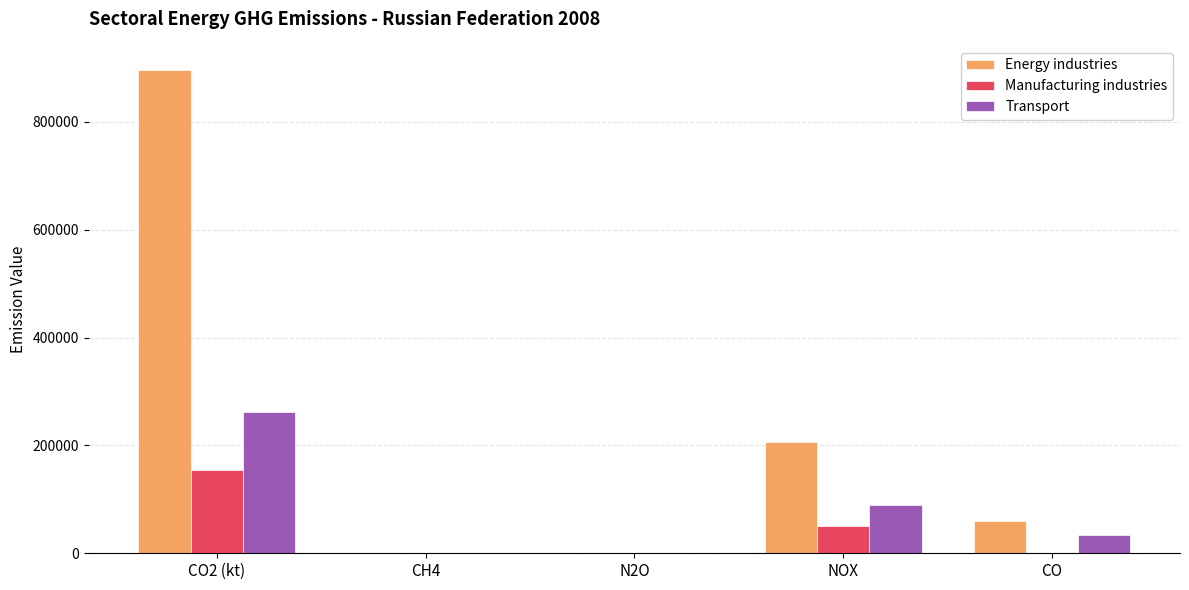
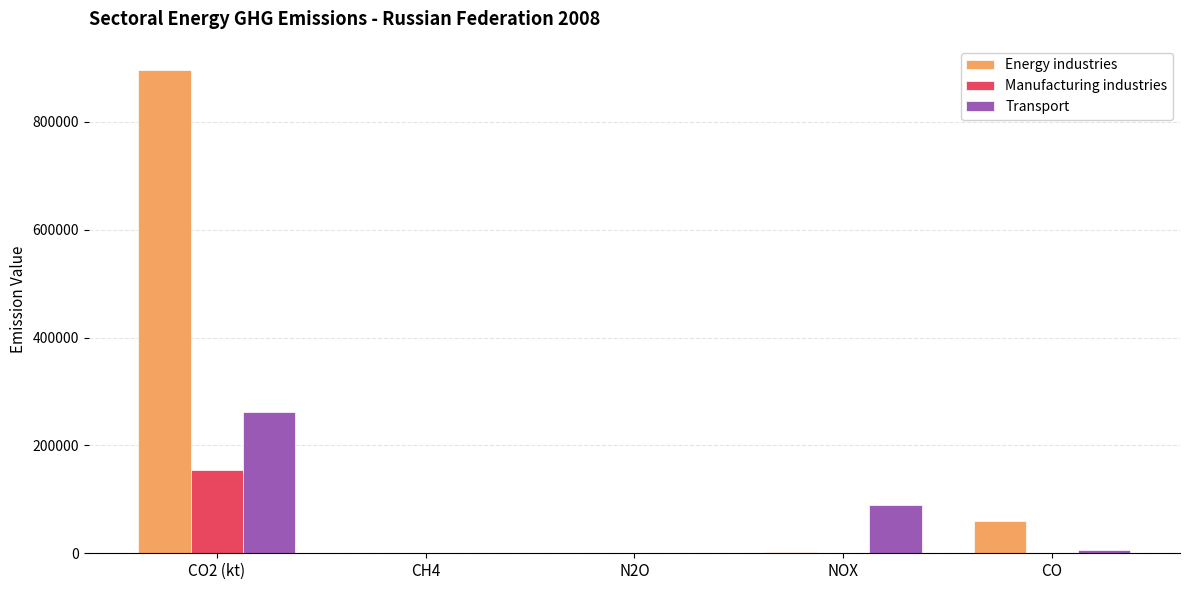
  {
    "Energy industries": {
      "CO2 (kt)": 900000,
-     "NOX": 210000,
+     "NOX": 0,
      "CO": 60000
    },
    "Manufacturing industries": {
      "CO2 (kt)": 150000,
-     "NOX": 50000
+     "NOX": 0
    },
    "Transport": {
      "CO2 (kt)": 260000,
      "NOX": 90000,
-     "CO": 30000
+     "CO": 10000
    }
  }
